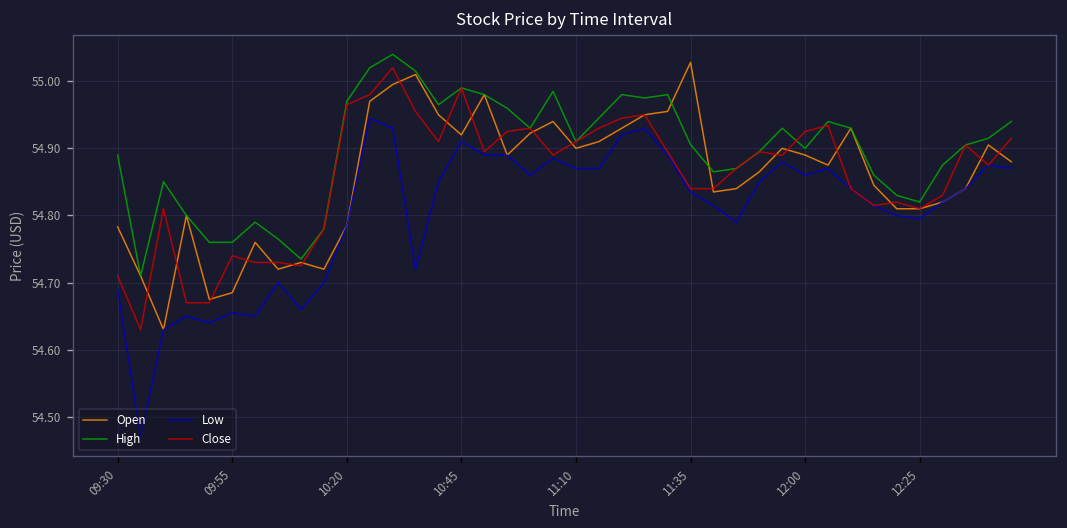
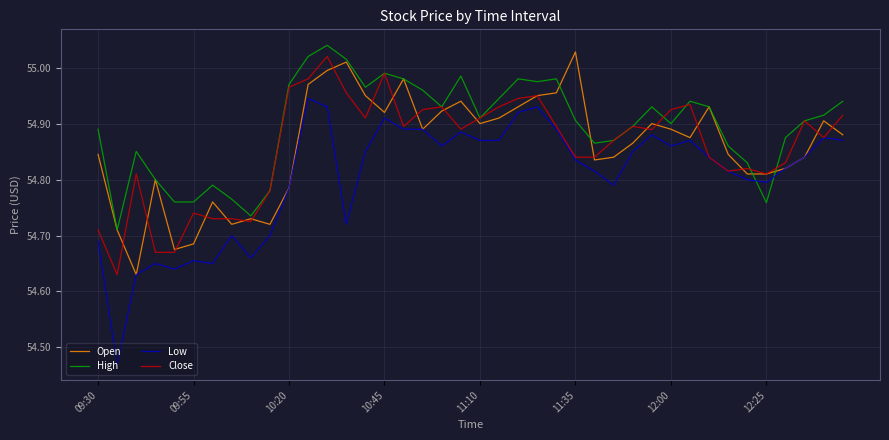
  {
    "Open": {
-     "09:30": 54.78,
+     "09:30": 54.85,
      "09:55": 54.69,
      "10:45": 54.92,
      "11:10": 54.90,
      "11:35": 55.03,
      "12:00": 54.89
    },
    "High": {
      "09:30": 54.89,
      "09:55": 54.76,
      "10:20": 54.97,
      "11:35": 54.91,
      "12:00": 54.90,
-     "12:25": 54.82
+     "12:25": 54.76
    },
    "Low": {
      "09:30": 54.69,
      "09:55": 54.65,
      "10:45": 54.91,
      "11:10": 54.87,
      "11:35": 54.83,
      "12:00": 54.86,
      "12:25": 54.79
    },
    "Close": {
      "09:30": 54.71,
      "09:55": 54.74,
      "10:20": 54.97,
      "11:35": 54.84,
      "12:00": 54.93
    }
  }
